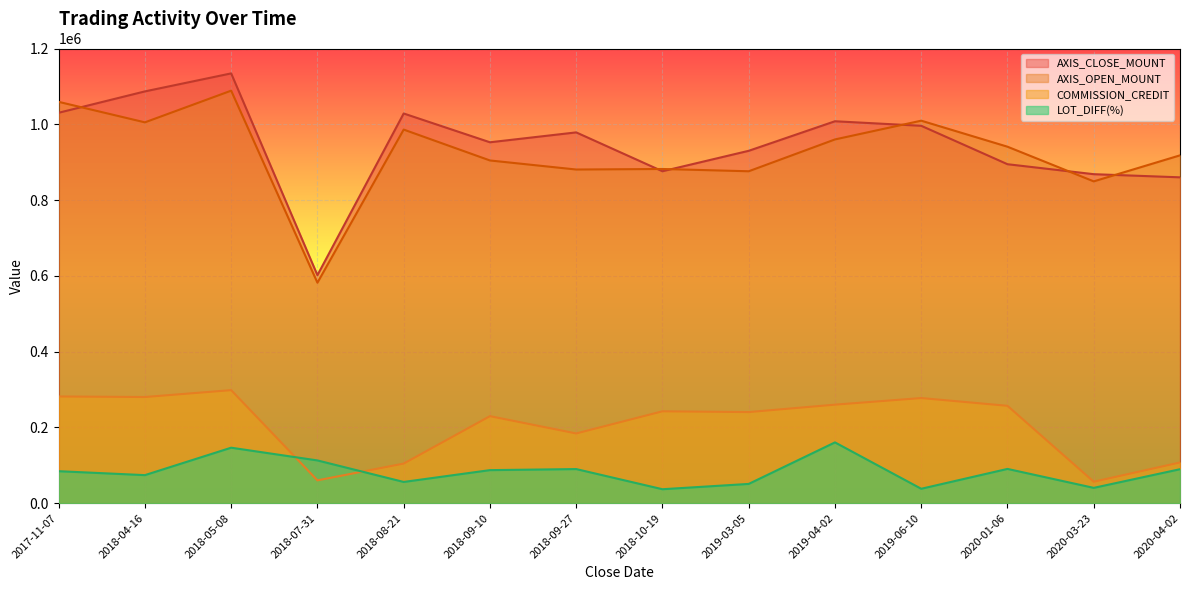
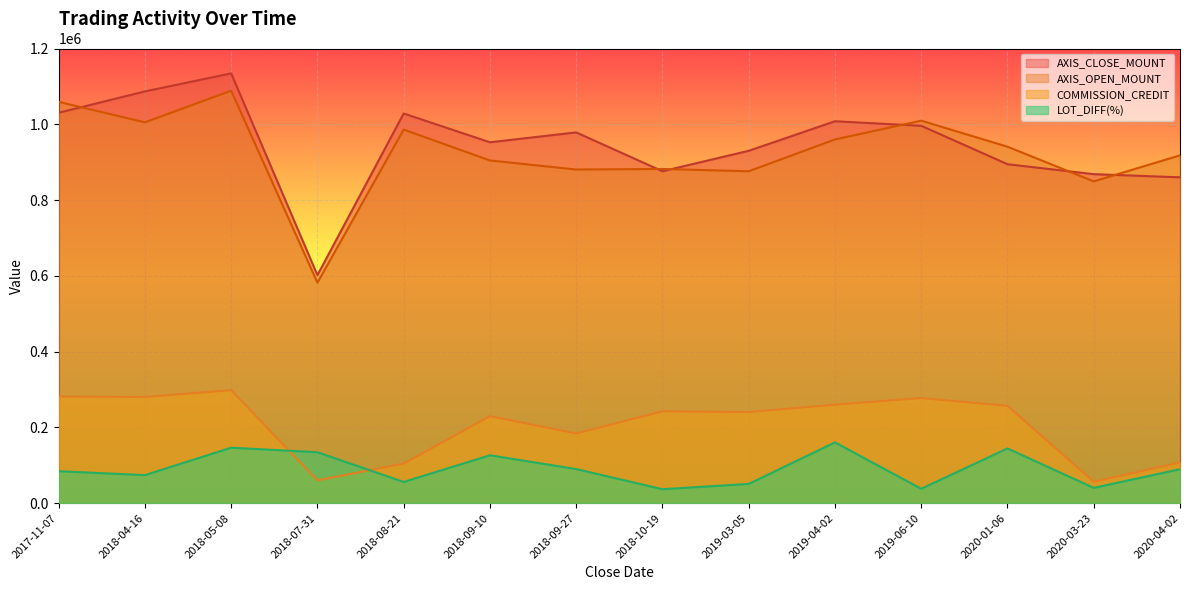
  {
    "LOT_DIFF(%)": {
      "2017-11-07": 80000,
      "2018-04-16": 70000,
      "2018-05-08": 150000,
-     "2018-07-31": 110000,
+     "2018-07-31": 130000,
      "2018-08-21": 60000,
-     "2018-09-10": 90000,
+     "2018-09-10": 130000,
      "2018-09-27": 90000,
      "2018-10-19": 40000,
      "2019-03-05": 50000,
      "2019-04-02": 160000,
      "2019-06-10": 40000,
-     "2020-01-06": 90000,
+     "2020-01-06": 140000,
      "2020-03-23": 40000,
      "2020-04-02": 90000
    }
  }
